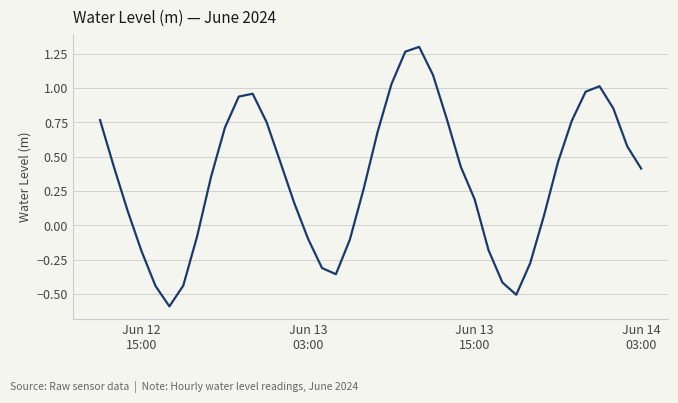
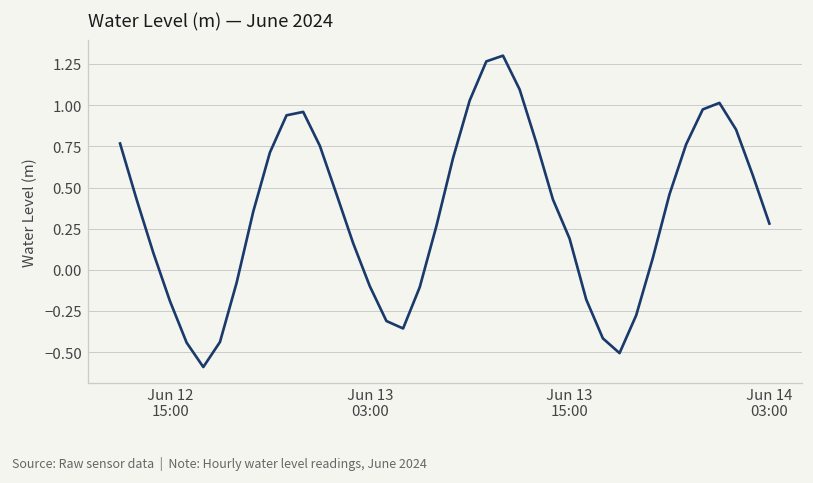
  {
    "Jun 12 15:00": -0.19,
    "Jun 13 03:00": -0.10,
    "Jun 13 15:00": 0.19,
-   "Jun 14 03:00": 0.41
+   "Jun 14 03:00": 0.28
  }
